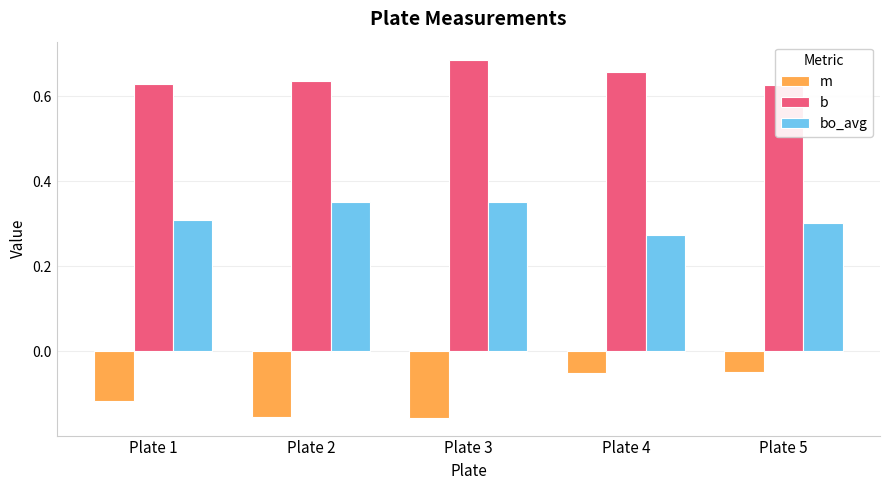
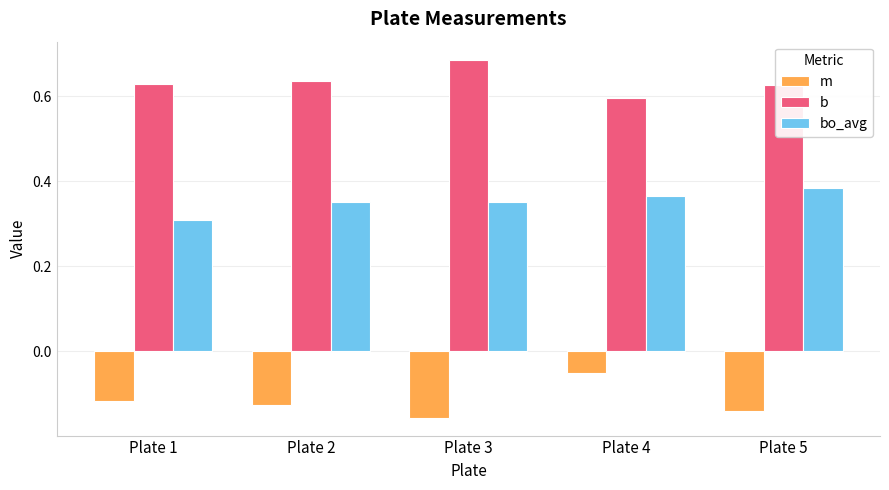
  {
    "m": {
      "Plate 1": -0.12,
-     "Plate 2": -0.15,
+     "Plate 2": -0.13,
      "Plate 3": -0.16,
      "Plate 4": -0.05,
-     "Plate 5": -0.05
+     "Plate 5": -0.14
    },
    "b": {
      "Plate 1": 0.63,
      "Plate 2": 0.64,
      "Plate 3": 0.69,
-     "Plate 4": 0.66
+     "Plate 4": 0.59
    },
    "bo_avg": {
      "Plate 1": 0.31,
      "Plate 2": 0.35,
      "Plate 3": 0.35,
-     "Plate 4": 0.27,
-     "Plate 5": 0.30
+     "Plate 4": 0.36,
+     "Plate 5": 0.38
    }
  }
